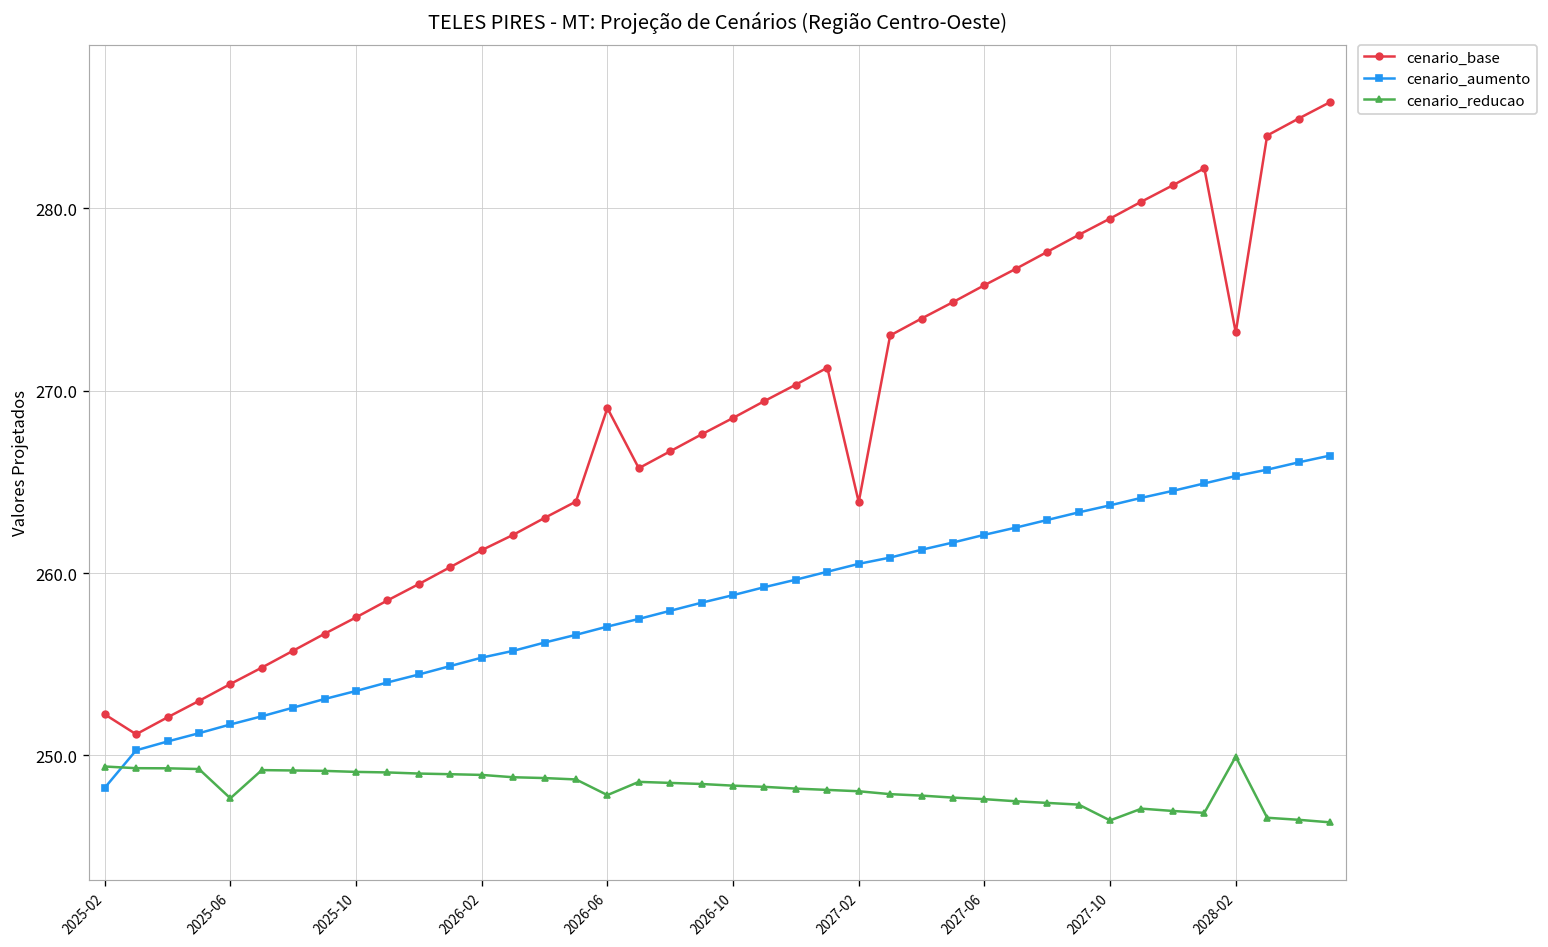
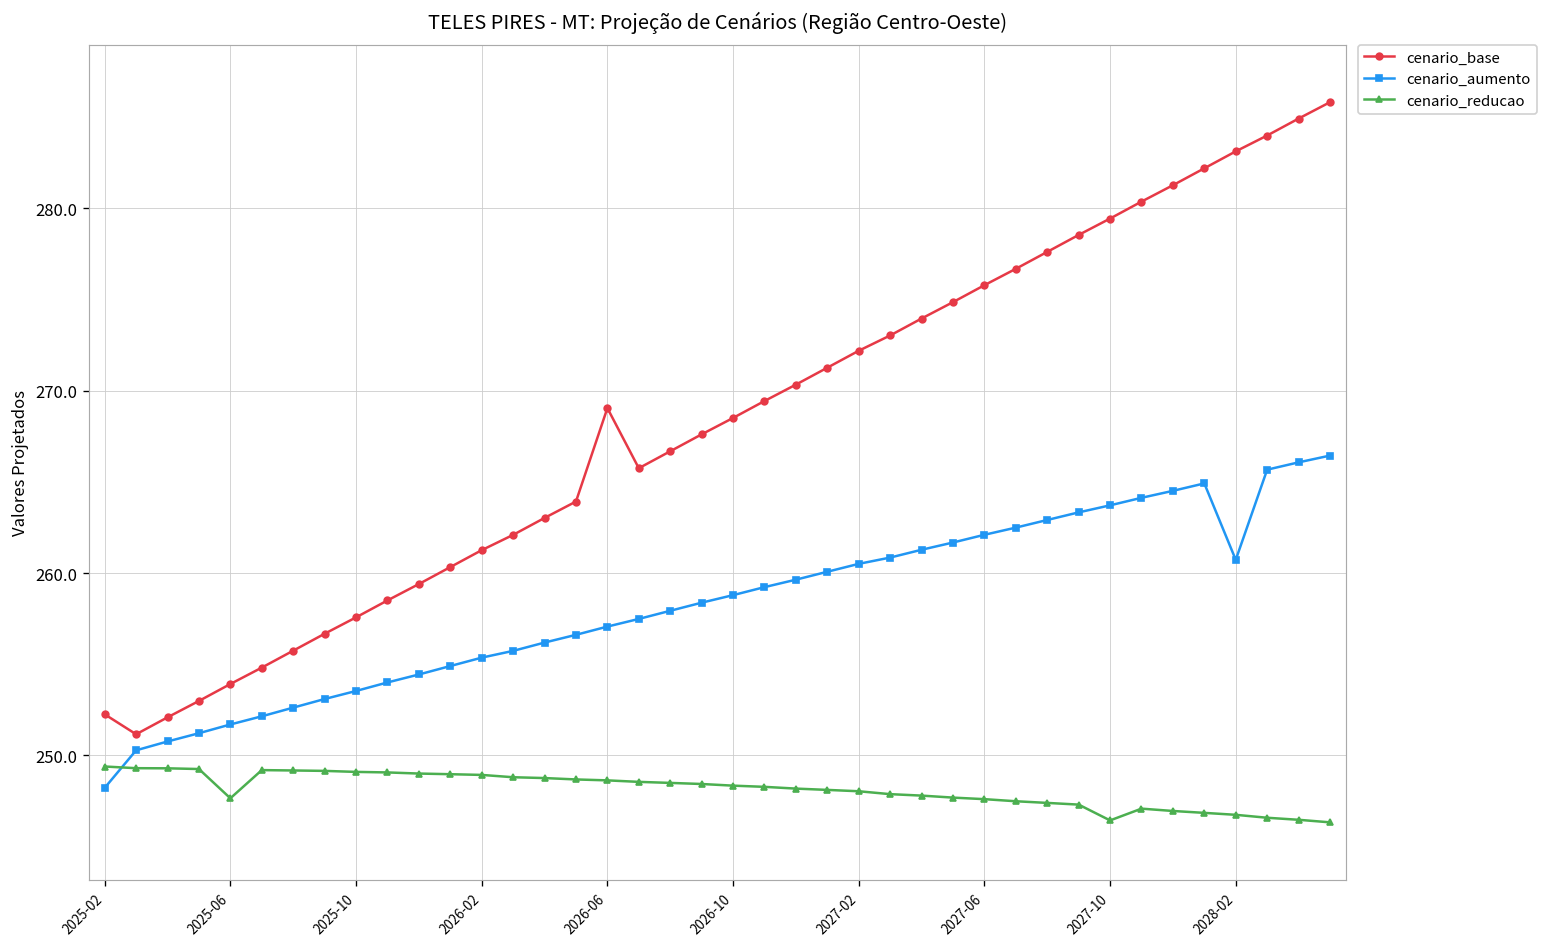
  {
    "cenario_base": {
      "2025-02": 252.2,
      "2025-06": 253.9,
      "2025-10": 257.6,
      "2026-02": 261.3,
      "2026-06": 269.0,
      "2026-10": 268.5,
-     "2027-02": 263.9,
+     "2027-02": 272.2,
      "2027-06": 275.8,
      "2027-10": 279.4,
-     "2028-02": 273.2
+     "2028-02": 283.1
    },
    "cenario_aumento": {
      "2025-02": 248.2,
      "2025-06": 251.7,
      "2025-10": 253.5,
      "2026-02": 255.4,
      "2026-06": 257.1,
      "2026-10": 258.8,
      "2027-02": 260.5,
      "2027-06": 262.1,
      "2027-10": 263.7,
-     "2028-02": 265.3
+     "2028-02": 260.7
    },
    "cenario_reducao": {
      "2025-02": 249.4,
      "2025-06": 247.6,
      "2025-10": 249.1,
      "2026-02": 248.9,
-     "2026-06": 247.8,
+     "2026-06": 248.6,
      "2026-10": 248.3,
      "2027-02": 248.0,
      "2027-06": 247.6,
      "2027-10": 246.4,
-     "2028-02": 249.9
+     "2028-02": 246.7
    }
  }
